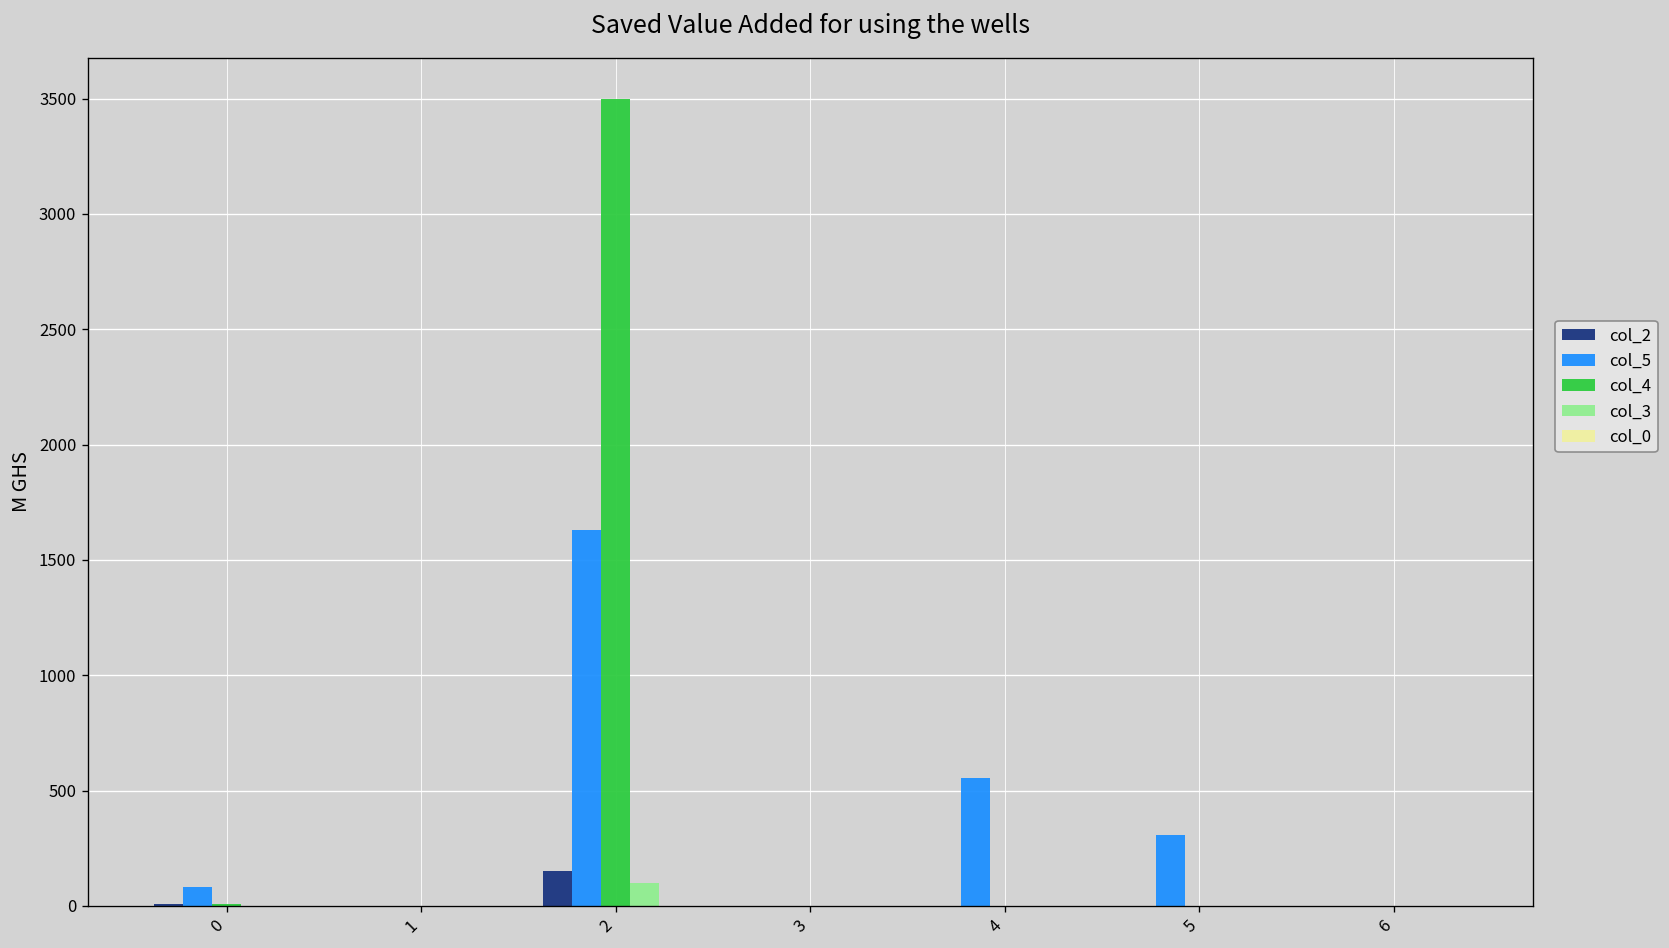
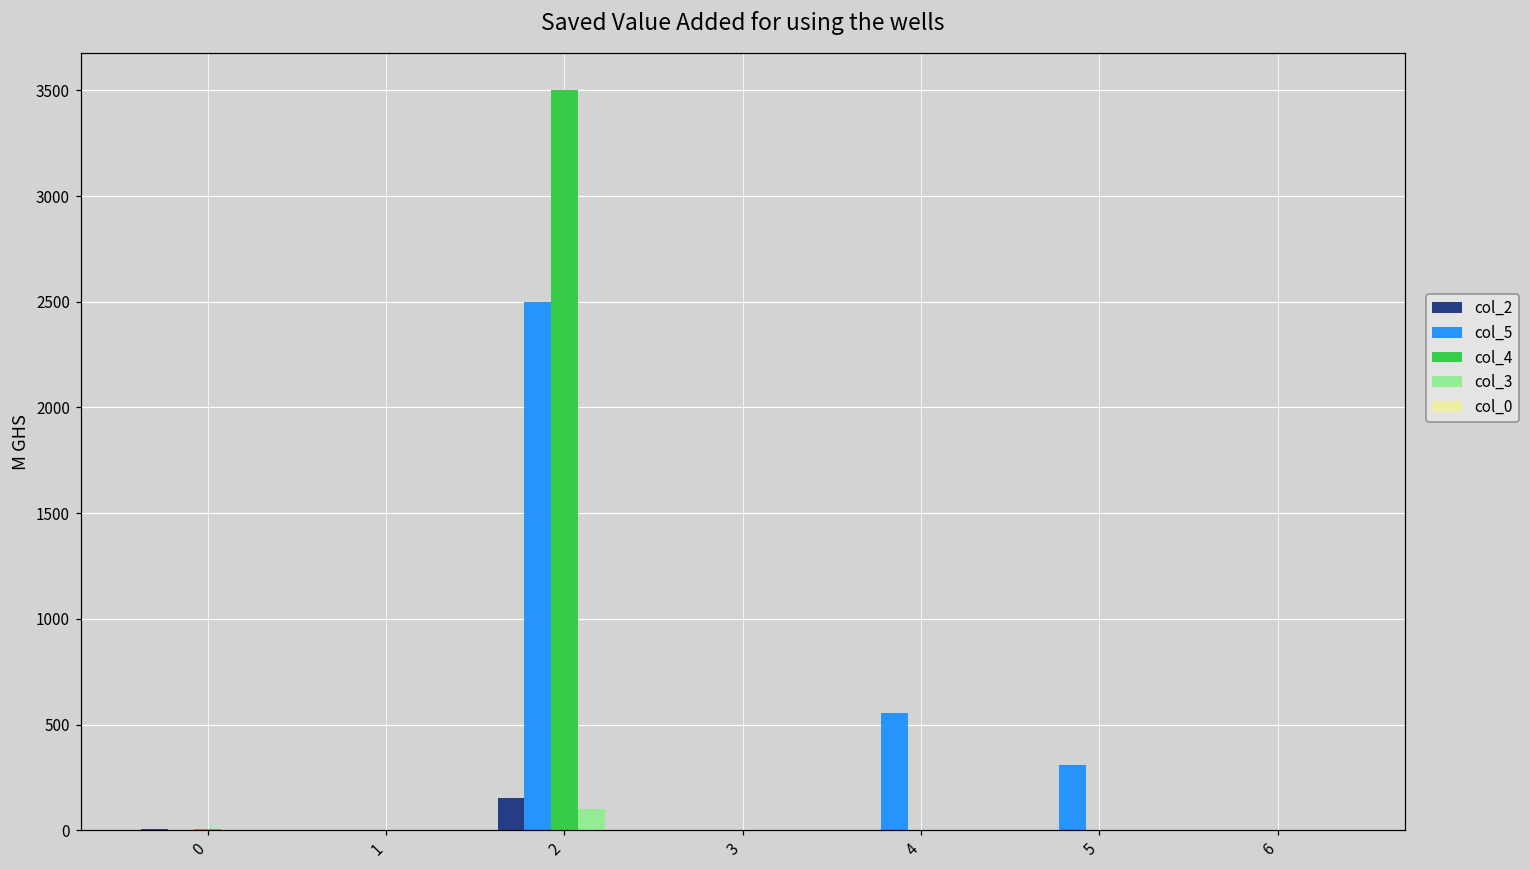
  {
    "col_2": {
      "1": 0,
      "2": 150,
      "4": 0,
      "5": 0,
      "6": 0
    },
    "col_5": {
-     "0": 80,
+     "0": 0,
      "1": 0,
-     "2": 1630,
+     "2": 2500,
      "3": 0,
      "4": 560,
      "5": 310,
      "6": 0
    },
    "col_4": {
      "1": 0,
      "2": 3500,
      "3": 0,
      "4": 0,
      "5": 0,
      "6": 0
    },
    "col_3": {
      "0": 0,
      "1": 0,
      "2": 100,
      "3": 0,
      "4": 0,
      "5": 0,
      "6": 0
    },
    "col_0": {
      "0": 0,
      "1": 0,
      "2": 0,
      "3": 0,
      "4": 0,
      "5": 0,
      "6": 0
    }
  }
